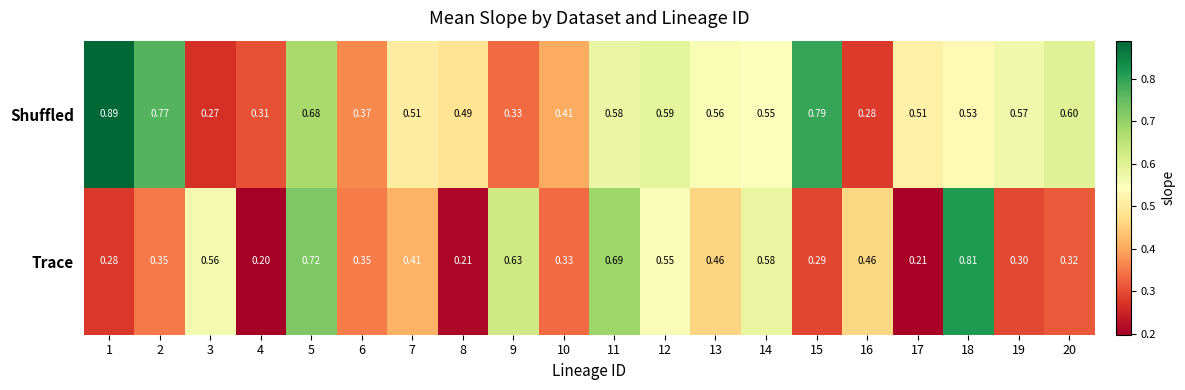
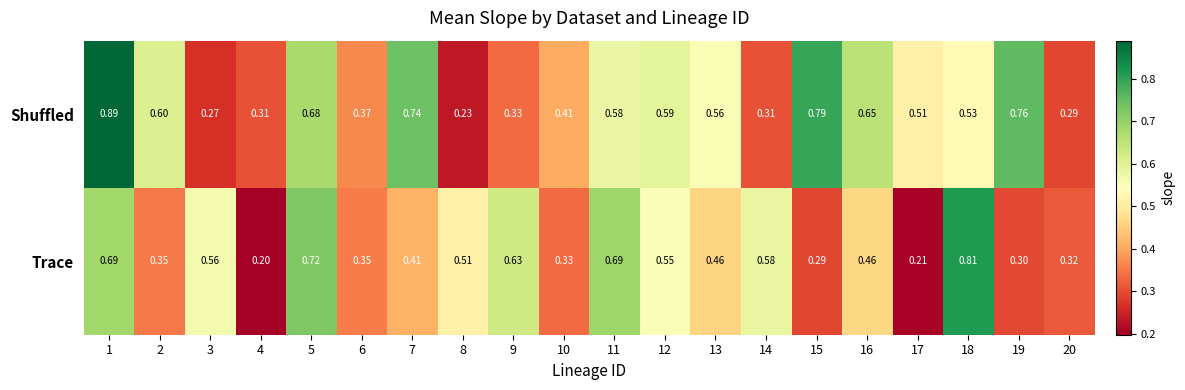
  {
    "Shuffled": {
      "1": 0.89,
-     "2": 0.77,
+     "2": 0.60,
      "3": 0.27,
      "4": 0.31,
      "5": 0.68,
      "6": 0.37,
-     "7": 0.51,
-     "8": 0.49,
+     "7": 0.74,
+     "8": 0.23,
      "9": 0.33,
      "10": 0.41,
      "11": 0.58,
      "12": 0.59,
      "13": 0.56,
-     "14": 0.55,
+     "14": 0.31,
      "15": 0.79,
-     "16": 0.28,
+     "16": 0.65,
      "17": 0.51,
      "18": 0.53,
-     "19": 0.57,
-     "20": 0.60
+     "19": 0.76,
+     "20": 0.29
    },
    "Trace": {
-     "1": 0.28,
+     "1": 0.69,
      "2": 0.35,
      "3": 0.56,
      "4": 0.20,
      "5": 0.72,
      "6": 0.35,
      "7": 0.41,
-     "8": 0.21,
+     "8": 0.51,
      "9": 0.63,
      "10": 0.33,
      "11": 0.69,
      "12": 0.55,
      "13": 0.46,
      "14": 0.58,
      "15": 0.29,
      "16": 0.46,
      "17": 0.21,
      "18": 0.81,
      "19": 0.30,
      "20": 0.32
    }
  }
